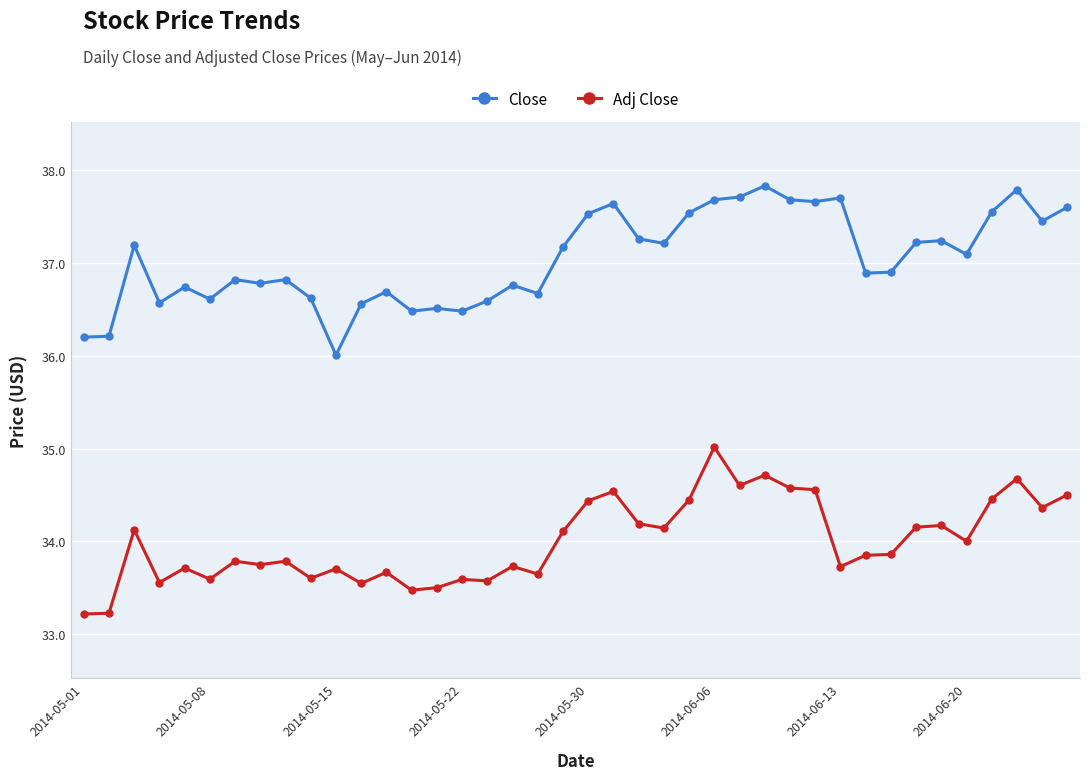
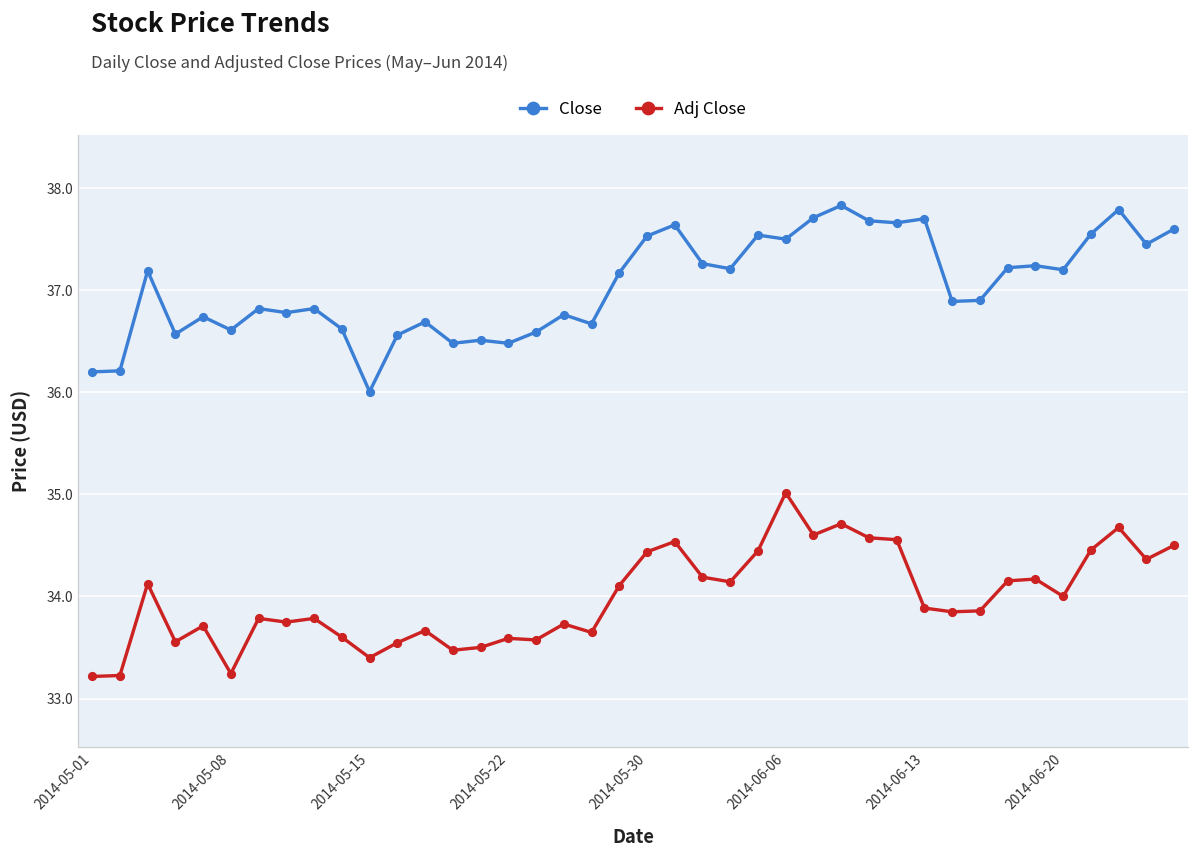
  {
    "Close": {
      "2014-05-01": 36.2,
      "2014-05-08": 36.6,
      "2014-05-15": 36.0,
      "2014-05-22": 36.5,
      "2014-05-30": 37.5,
-     "2014-06-06": 37.7,
+     "2014-06-06": 37.5,
      "2014-06-13": 37.7,
-     "2014-06-20": 37.1
+     "2014-06-20": 37.2
    },
    "Adj Close": {
      "2014-05-01": 33.2,
-     "2014-05-08": 33.6,
-     "2014-05-15": 33.7,
+     "2014-05-08": 33.2,
+     "2014-05-15": 33.4,
      "2014-05-22": 33.6,
      "2014-05-30": 34.4,
      "2014-06-06": 35.0,
-     "2014-06-13": 33.7,
+     "2014-06-13": 33.9,
      "2014-06-20": 34.0
    }
  }
